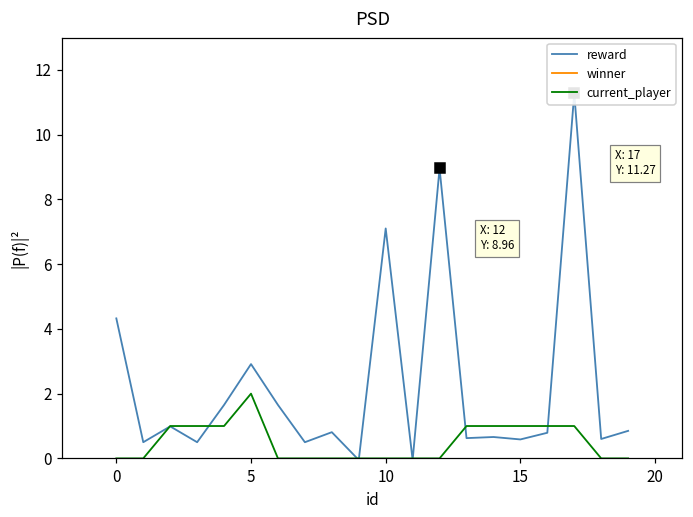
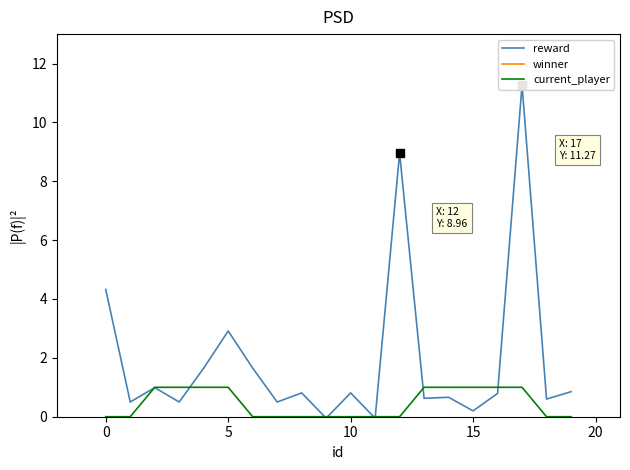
  {
    "reward": {
      "0": 4.3,
      "5": 2.9,
-     "10": 7.1,
-     "15": 0.6
+     "10": 0.8,
+     "15": 0.2
    },
    "current_player": {
      "0": 0,
-     "5": 2,
+     "5": 1,
      "10": 0,
      "15": 1
    }
  }
